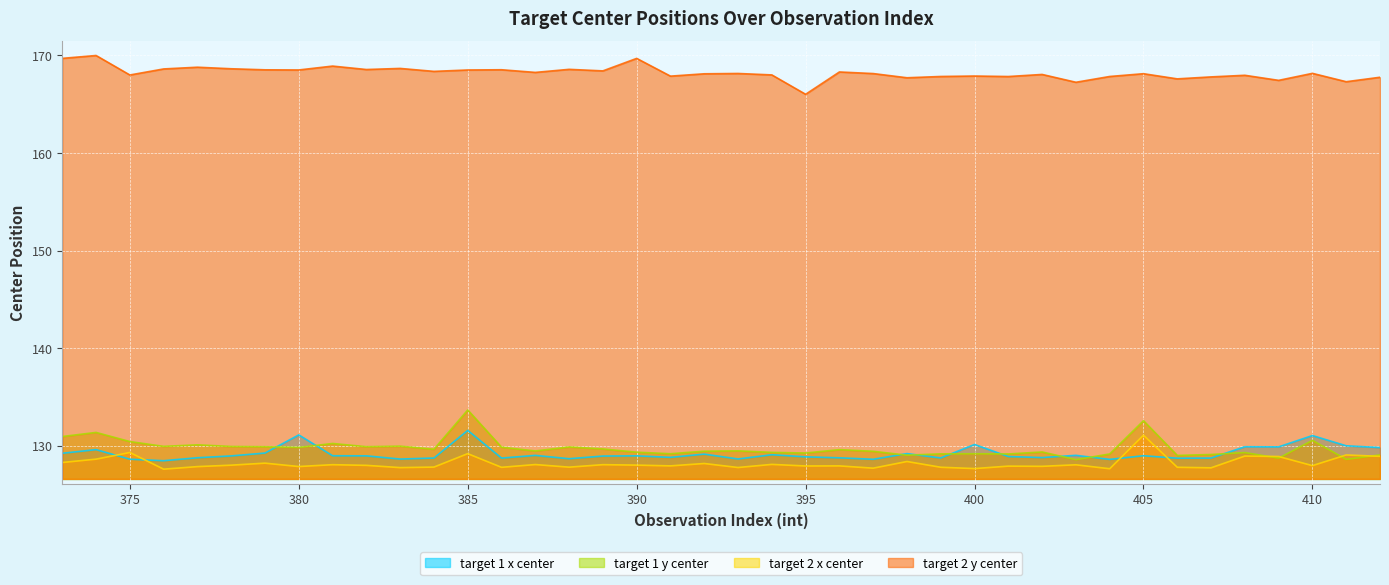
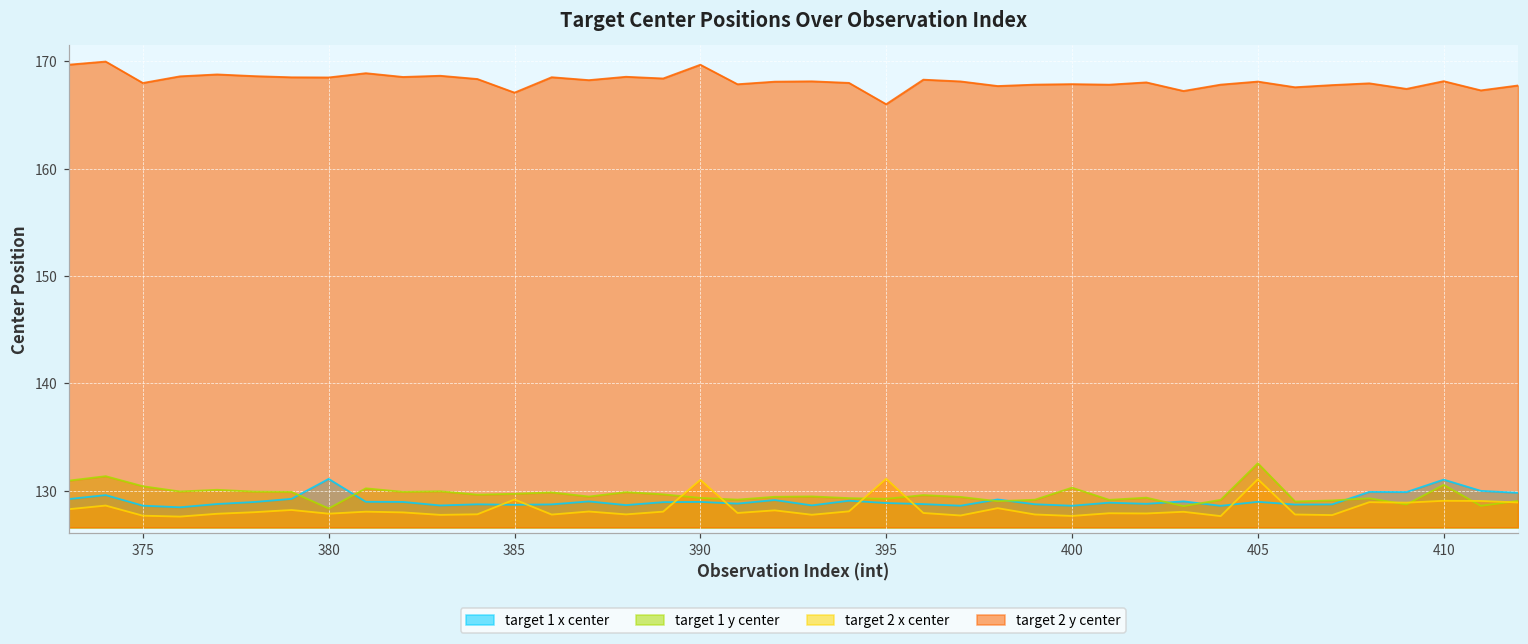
  {
    "target 1 x center": {
      "375": 129,
      "380": 131,
-     "385": 132,
+     "385": 129,
      "390": 129,
      "395": 129,
-     "400": 130,
+     "400": 129,
      "405": 129,
      "410": 131
    },
    "target 1 y center": {
      "375": 130,
-     "380": 130,
-     "385": 134,
+     "380": 128,
+     "385": 130,
      "390": 129,
      "395": 129,
-     "400": 129,
+     "400": 130,
      "405": 133,
      "410": 131
    },
    "target 2 x center": {
-     "375": 129,
+     "375": 128,
      "380": 128,
      "385": 129,
-     "390": 128,
-     "395": 128,
+     "390": 131,
+     "395": 131,
      "400": 128,
      "405": 131,
-     "410": 128
+     "410": 129
    },
    "target 2 y center": {
      "375": 168,
      "380": 169,
-     "385": 169,
+     "385": 167,
      "390": 170,
      "395": 166,
      "400": 168,
      "405": 168,
      "410": 168
    }
  }
